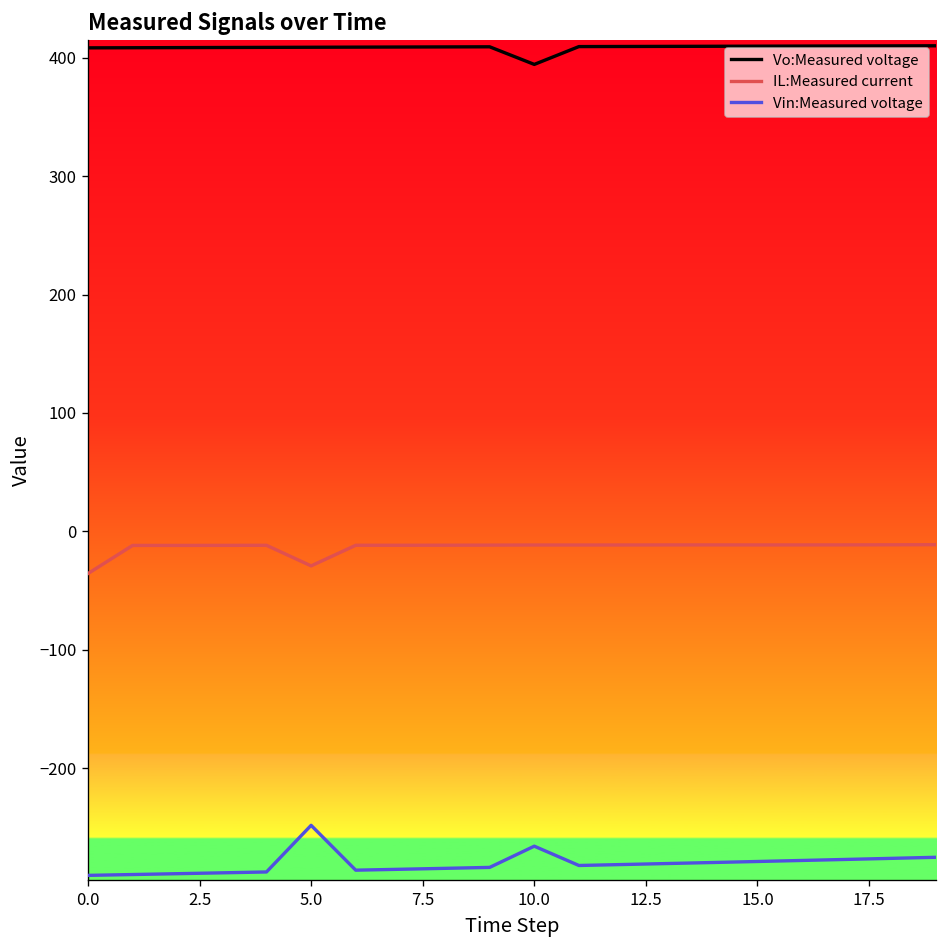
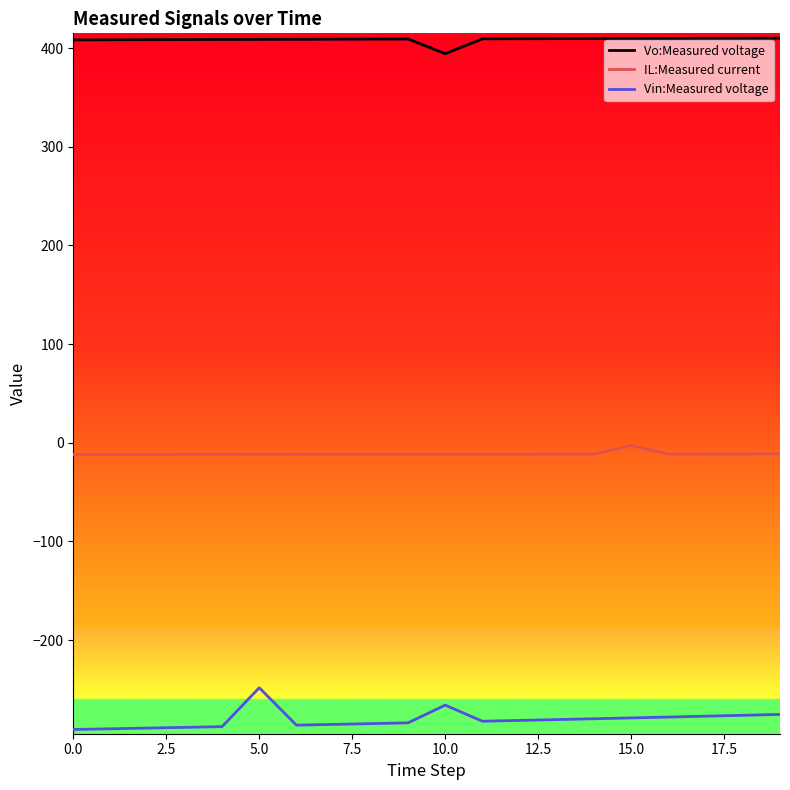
  {
    "Vo:Measured voltage": {
      "0.0": 410,
      "5.0": 410,
      "10.0": 390,
      "15.0": 410
    },
    "IL:Measured current": {
-     "0.0": -40,
-     "5.0": -30,
+     "0.0": -10,
+     "5.0": -10,
      "10.0": -10,
-     "15.0": -10
+     "15.0": 0
    },
    "Vin:Measured voltage": {
      "0.0": -290,
      "5.0": -250,
      "10.0": -270,
      "15.0": -280
    }
  }
